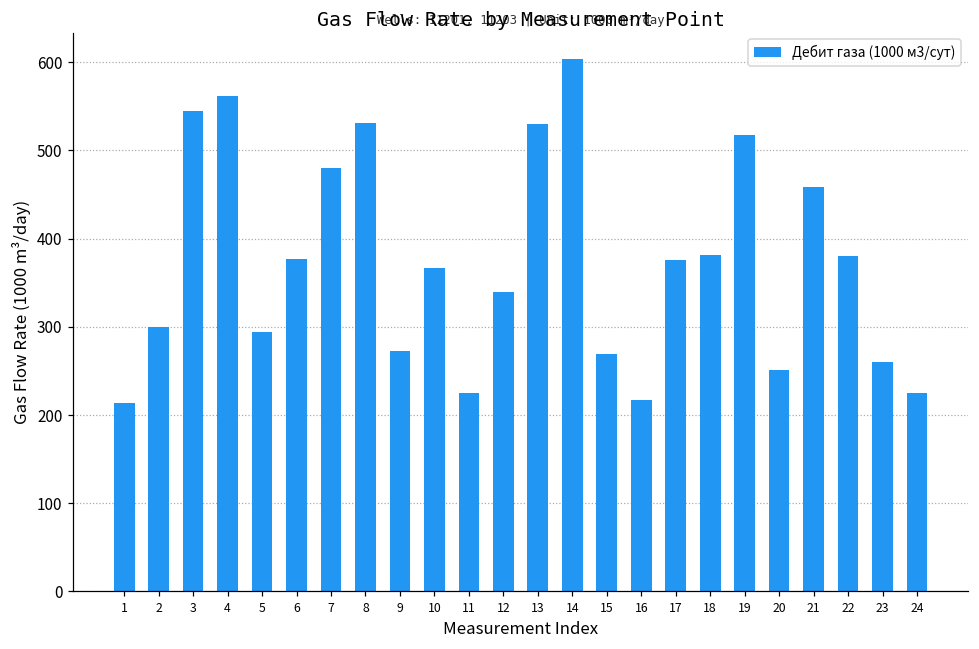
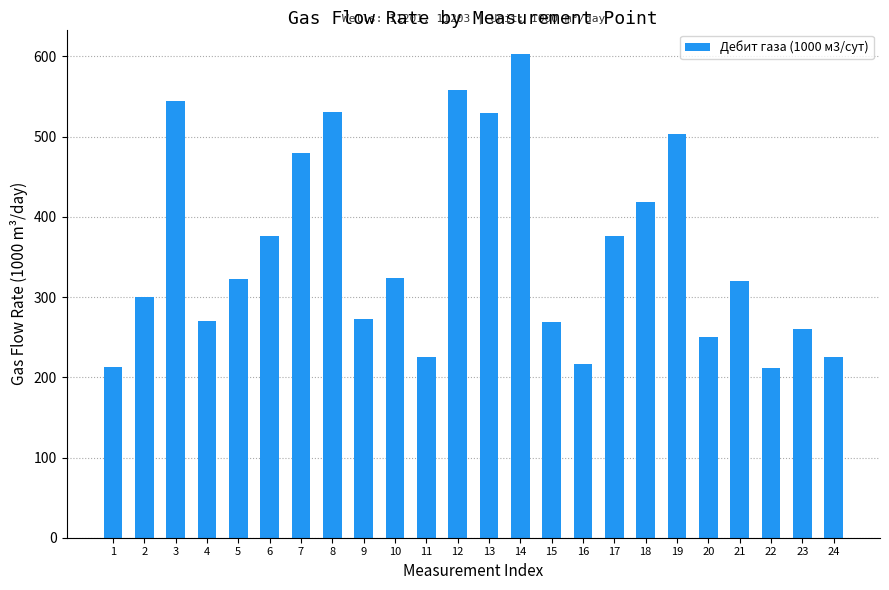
  {
    "1": 210,
    "2": 300,
    "3": 540,
-   "4": 560,
-   "5": 290,
+   "4": 270,
+   "5": 320,
    "6": 380,
    "7": 480,
    "8": 530,
    "9": 270,
-   "10": 370,
+   "10": 320,
    "11": 220,
-   "12": 340,
+   "12": 560,
    "13": 530,
    "14": 600,
    "15": 270,
    "16": 220,
    "17": 380,
-   "18": 380,
-   "19": 520,
+   "18": 420,
+   "19": 500,
    "20": 250,
-   "21": 460,
-   "22": 380,
+   "21": 320,
+   "22": 210,
    "23": 260,
    "24": 220
  }
